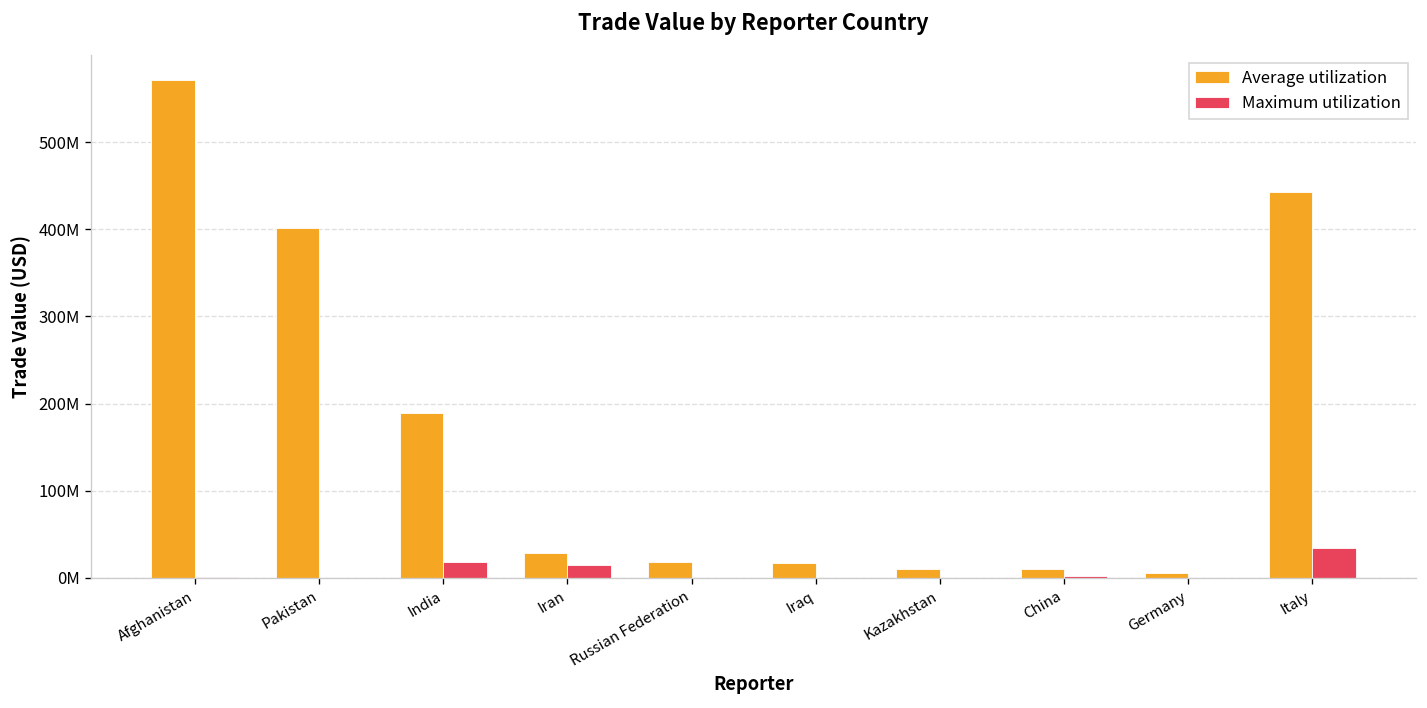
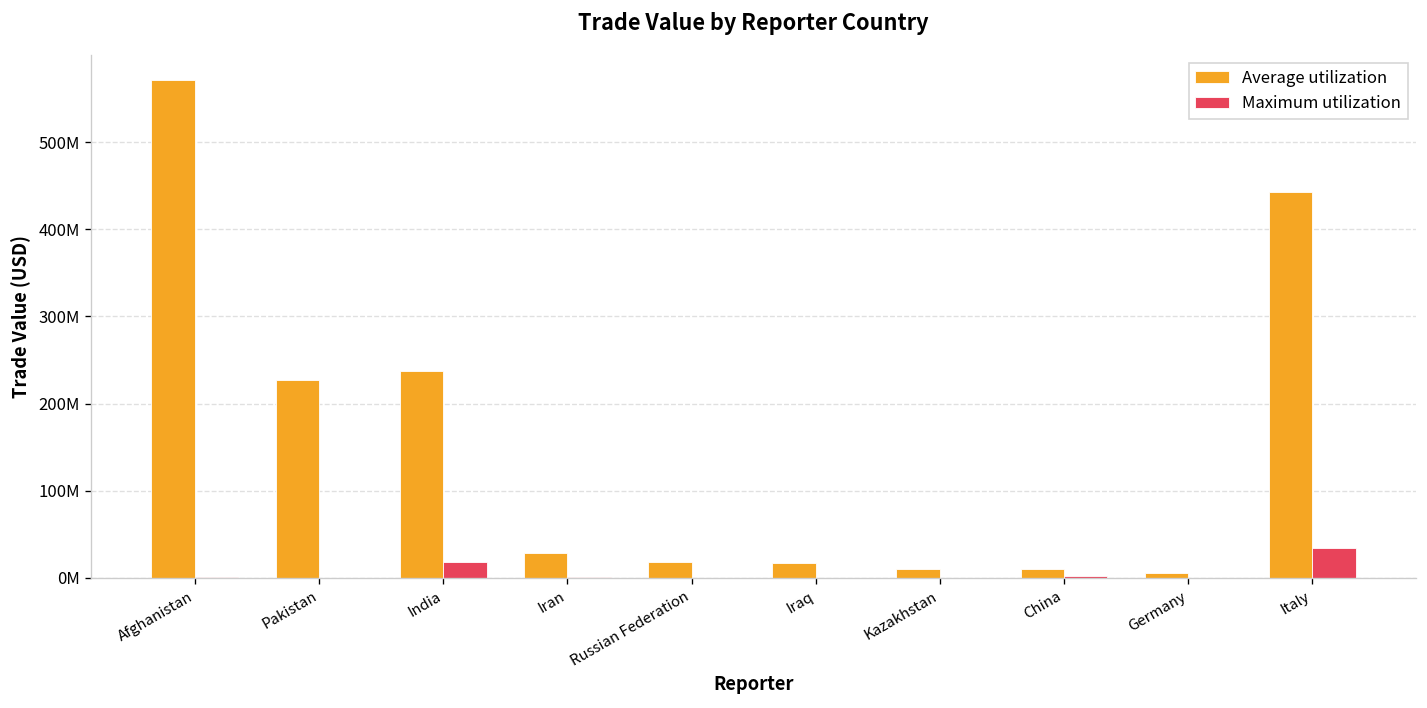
  {
    "Average utilization": {
      "Afghanistan": 570000000,
-     "Pakistan": 400000000,
-     "India": 190000000,
+     "Pakistan": 230000000,
+     "India": 240000000,
      "Iran": 30000000,
      "Russian Federation": 20000000,
      "Iraq": 20000000,
      "Kazakhstan": 10000000,
      "China": 10000000,
      "Germany": 10000000,
      "Italy": 440000000
    },
    "Maximum utilization": {
      "India": 20000000,
-     "Iran": 10000000,
+     "Iran": 0,
      "Italy": 30000000
    }
  }
